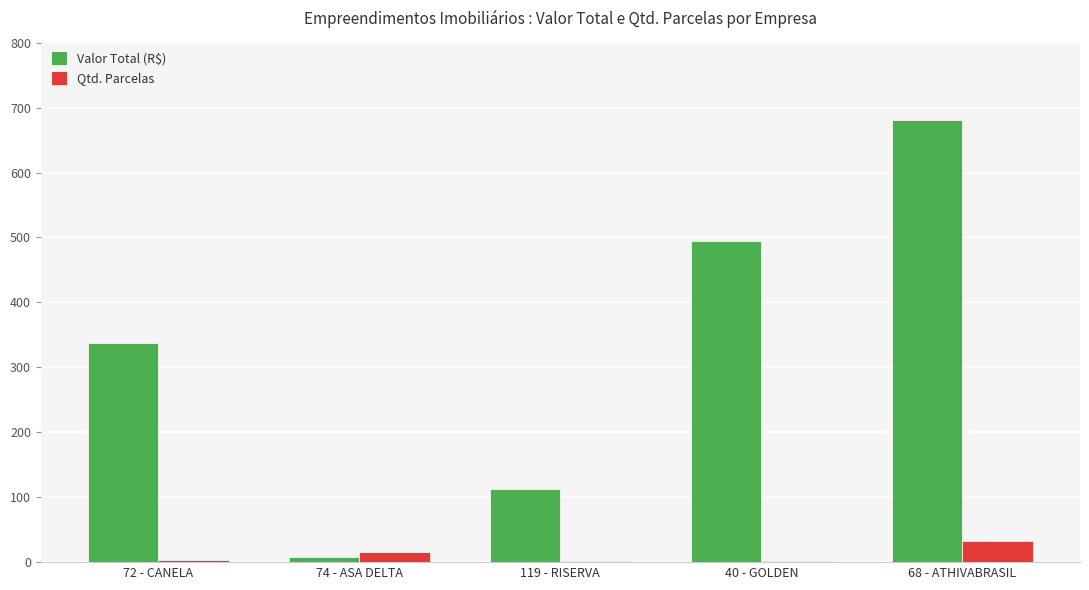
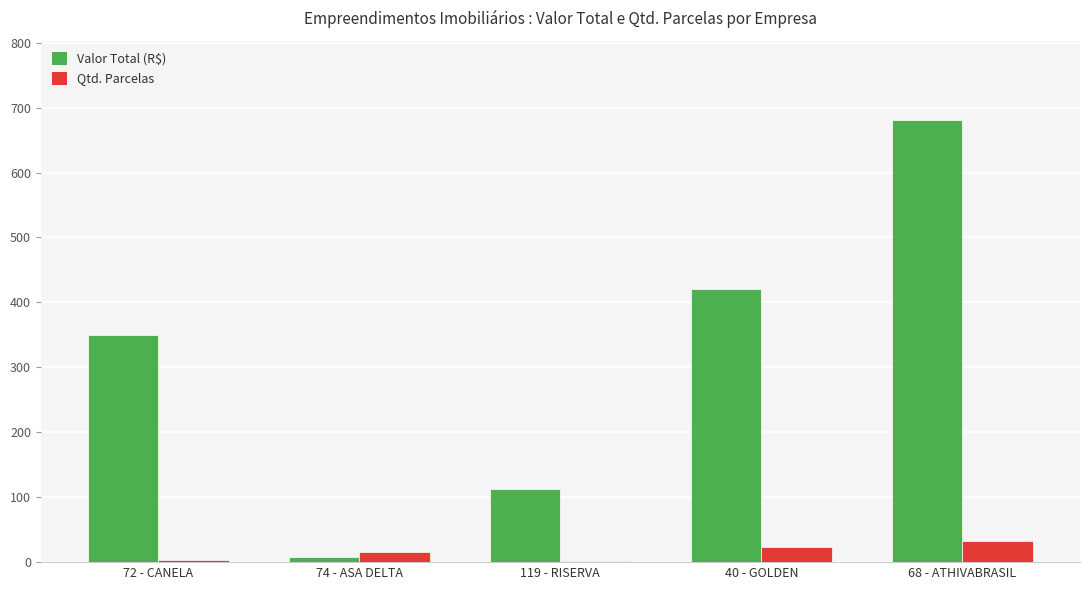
  {
    "Valor Total (R$)": {
-     "72 - CANELA": 340,
+     "72 - CANELA": 350,
      "74 - ASA DELTA": 10,
      "119 - RISERVA": 110,
-     "40 - GOLDEN": 490,
+     "40 - GOLDEN": 420,
      "68 - ATHIVABRASIL": 680
    },
    "Qtd. Parcelas": {
      "74 - ASA DELTA": 20,
-     "40 - GOLDEN": 0,
+     "40 - GOLDEN": 20,
      "68 - ATHIVABRASIL": 30
    }
  }
